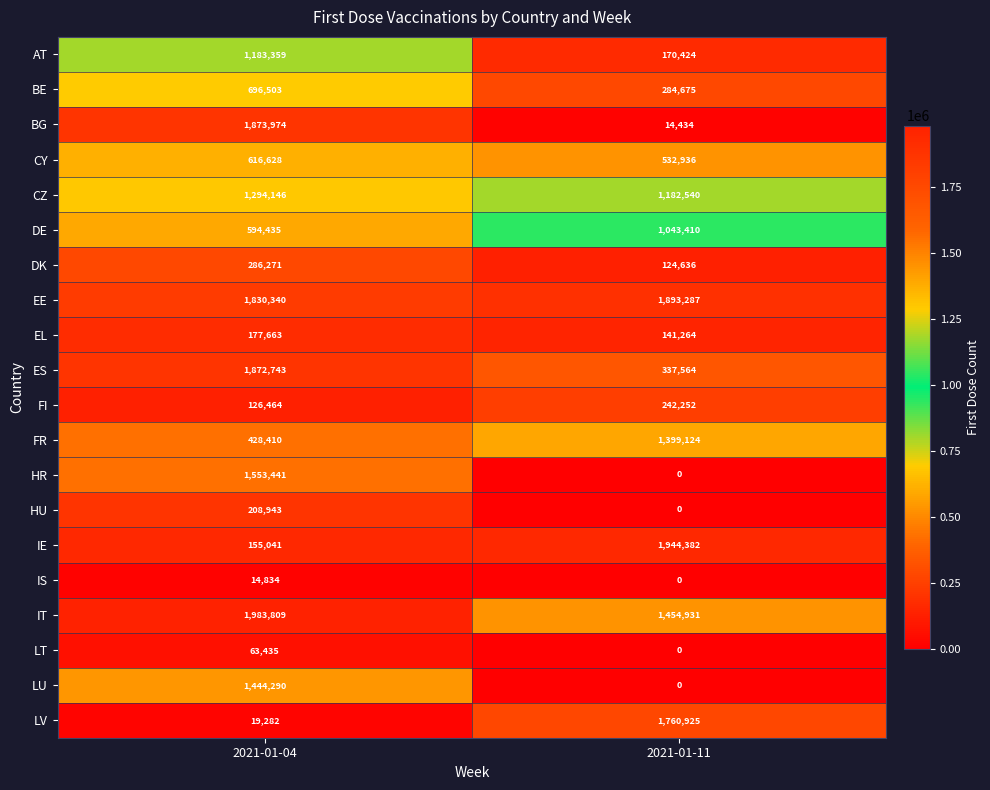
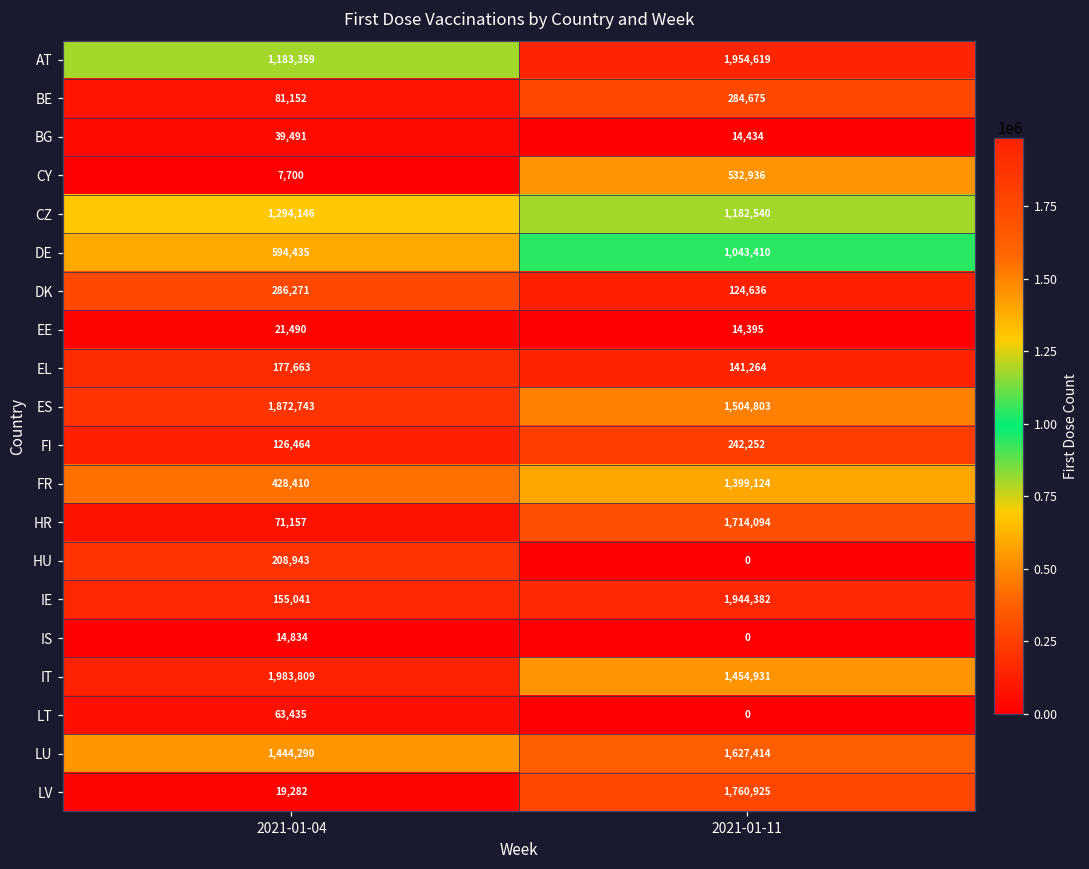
  {
    "AT": {
      "2021-01-04": "1,183,359",
-     "2021-01-11": "170,424"
+     "2021-01-11": "1,954,619"
    },
    "BE": {
-     "2021-01-04": "696,503",
+     "2021-01-04": "81,152",
      "2021-01-11": "284,675"
    },
    "BG": {
-     "2021-01-04": "1,873,974",
+     "2021-01-04": "39,491",
      "2021-01-11": "14,434"
    },
    "CY": {
-     "2021-01-04": "616,628",
+     "2021-01-04": "7,700",
      "2021-01-11": "532,936"
    },
    "CZ": {
      "2021-01-04": "1,294,146",
      "2021-01-11": "1,182,540"
    },
    "DE": {
      "2021-01-04": "594,435",
      "2021-01-11": "1,043,410"
    },
    "DK": {
      "2021-01-04": "286,271",
      "2021-01-11": "124,636"
    },
    "EE": {
-     "2021-01-04": "1,830,340",
-     "2021-01-11": "1,893,287"
+     "2021-01-04": "21,490",
+     "2021-01-11": "14,395"
    },
    "EL": {
      "2021-01-04": "177,663",
      "2021-01-11": "141,264"
    },
    "ES": {
      "2021-01-04": "1,872,743",
-     "2021-01-11": "337,564"
+     "2021-01-11": "1,504,803"
    },
    "FI": {
      "2021-01-04": "126,464",
      "2021-01-11": "242,252"
    },
    "FR": {
      "2021-01-04": "428,410",
      "2021-01-11": "1,399,124"
    },
    "HR": {
-     "2021-01-04": "1,553,441",
-     "2021-01-11": "0"
+     "2021-01-04": "71,157",
+     "2021-01-11": "1,714,094"
    },
    "HU": {
      "2021-01-04": "208,943",
      "2021-01-11": "0"
    },
    "IE": {
      "2021-01-04": "155,041",
      "2021-01-11": "1,944,382"
    },
    "IS": {
      "2021-01-04": "14,834",
      "2021-01-11": "0"
    },
    "IT": {
      "2021-01-04": "1,983,809",
      "2021-01-11": "1,454,931"
    },
    "LT": {
      "2021-01-04": "63,435",
      "2021-01-11": "0"
    },
    "LU": {
      "2021-01-04": "1,444,290",
-     "2021-01-11": "0"
+     "2021-01-11": "1,627,414"
    },
    "LV": {
      "2021-01-04": "19,282",
      "2021-01-11": "1,760,925"
    }
  }
